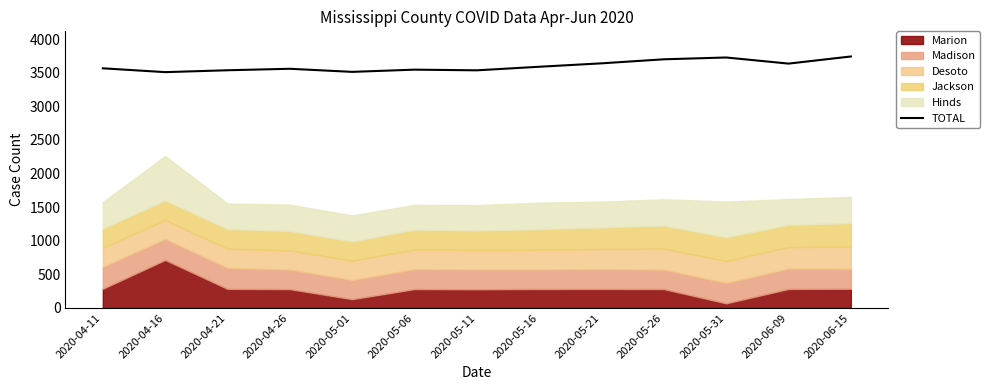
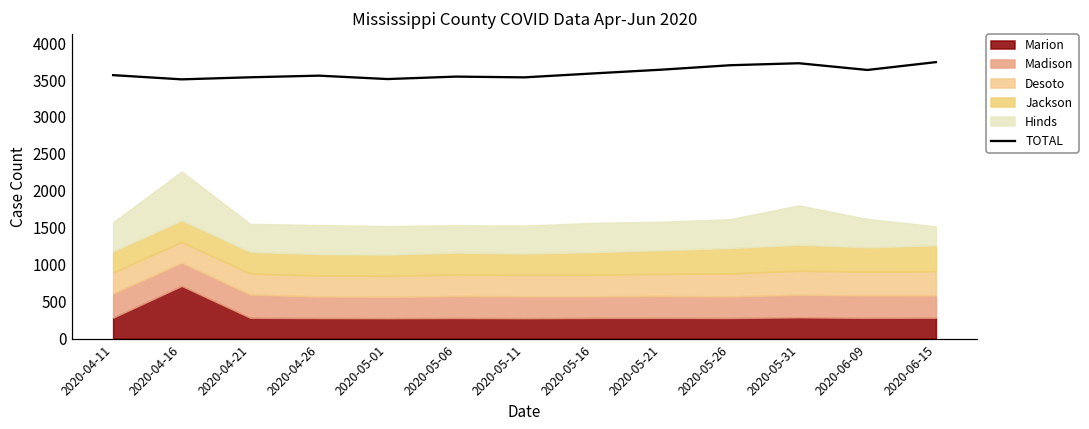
  {
    "TOTAL": {
      "2020-04-11": 3600,
      "2020-04-16": 3500,
      "2020-04-21": 3500,
      "2020-04-26": 3600,
      "2020-05-01": 3500,
      "2020-05-06": 3500,
      "2020-05-11": 3500,
      "2020-05-16": 3600,
      "2020-05-21": 3600,
      "2020-05-26": 3700,
      "2020-05-31": 3700,
      "2020-06-09": 3600,
      "2020-06-15": 3700
    },
    "Marion": {
      "2020-04-11": 300,
      "2020-04-16": 700,
      "2020-04-21": 300,
      "2020-04-26": 300,
-     "2020-05-01": 100,
+     "2020-05-01": 300,
      "2020-05-06": 300,
      "2020-05-11": 300,
      "2020-05-16": 300,
      "2020-05-21": 300,
      "2020-05-26": 300,
-     "2020-05-31": 100,
+     "2020-05-31": 300,
      "2020-06-09": 300,
      "2020-06-15": 300
    },
    "Hinds": {
      "2020-04-11": 400,
      "2020-04-16": 700,
      "2020-04-21": 400,
      "2020-04-26": 400,
      "2020-05-01": 400,
      "2020-05-06": 400,
      "2020-05-11": 400,
      "2020-05-16": 400,
      "2020-05-21": 400,
      "2020-05-26": 400,
      "2020-05-31": 500,
      "2020-06-09": 400,
-     "2020-06-15": 400
+     "2020-06-15": 300
    }
  }
